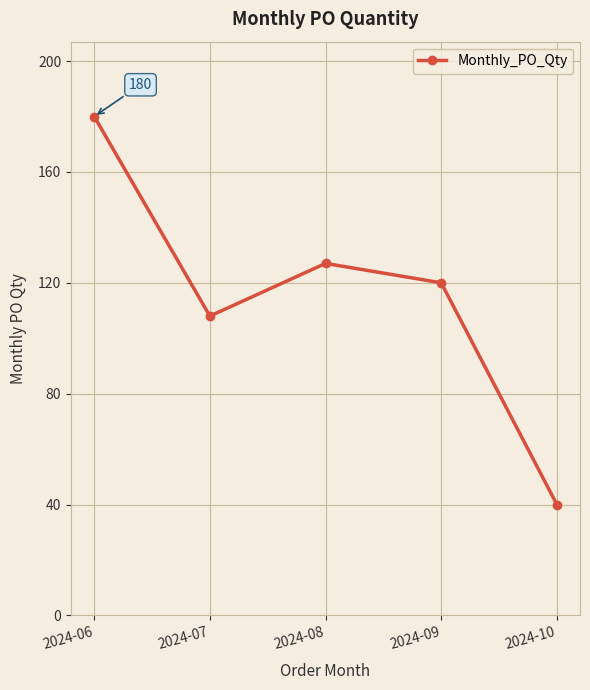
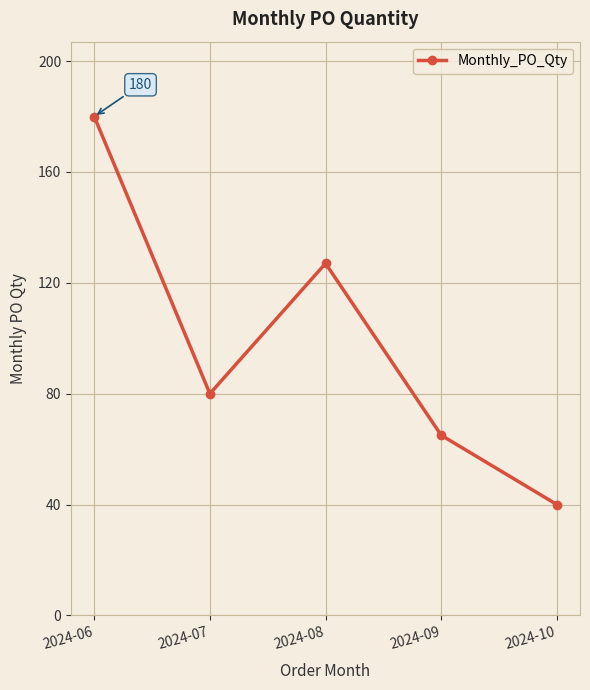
  {
-   "2024-07": 108,
+   "2024-07": 80,
    "2024-08": 127,
-   "2024-09": 120,
+   "2024-09": 65,
    "2024-10": 40
  }
